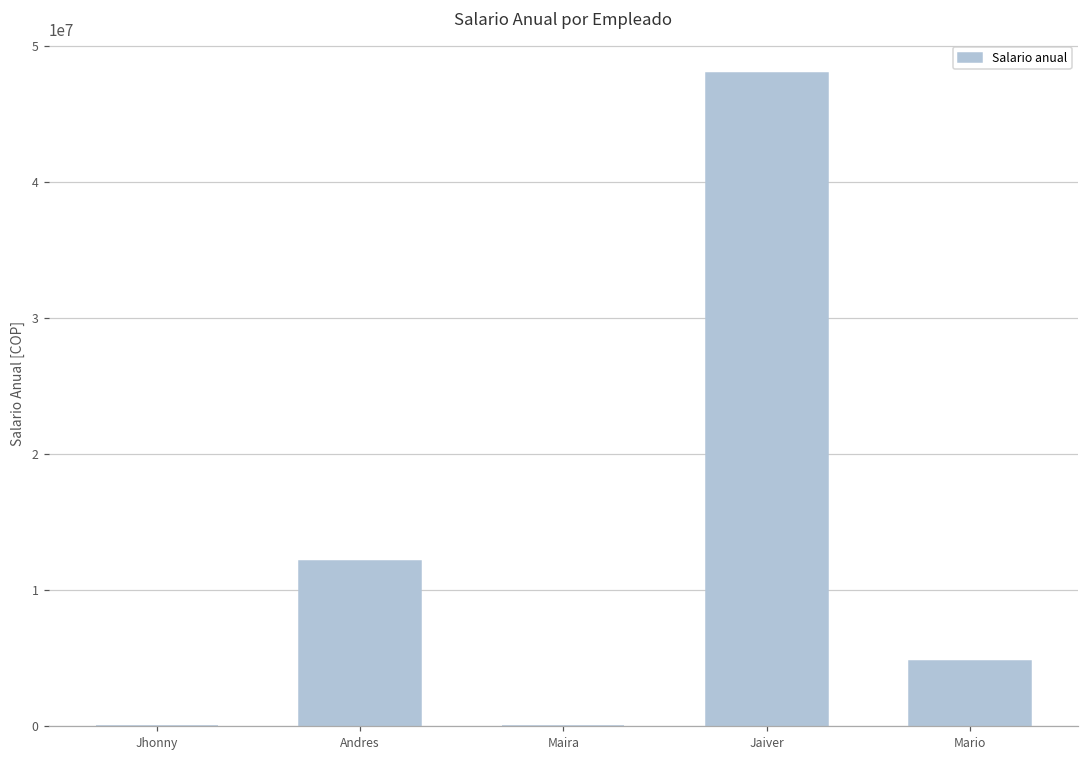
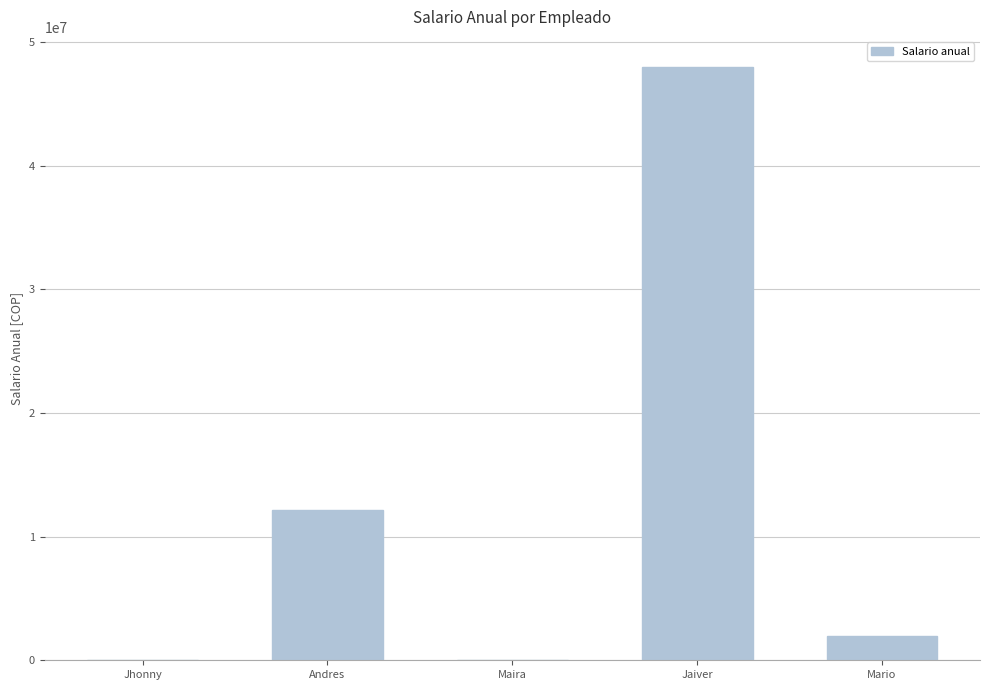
  {
    "Andres": 12200000,
    "Jaiver": 48000000,
-   "Mario": 4800000
+   "Mario": 2000000
  }
